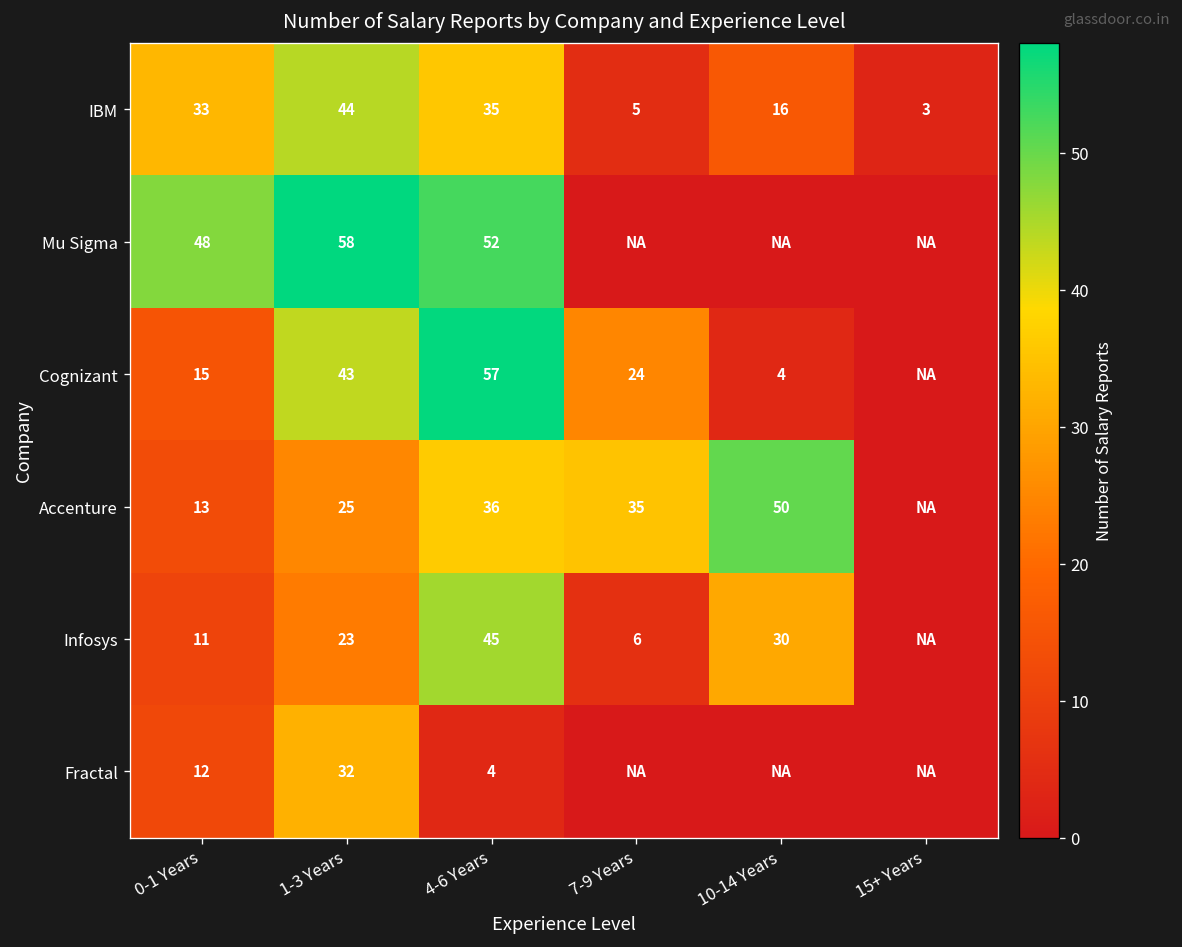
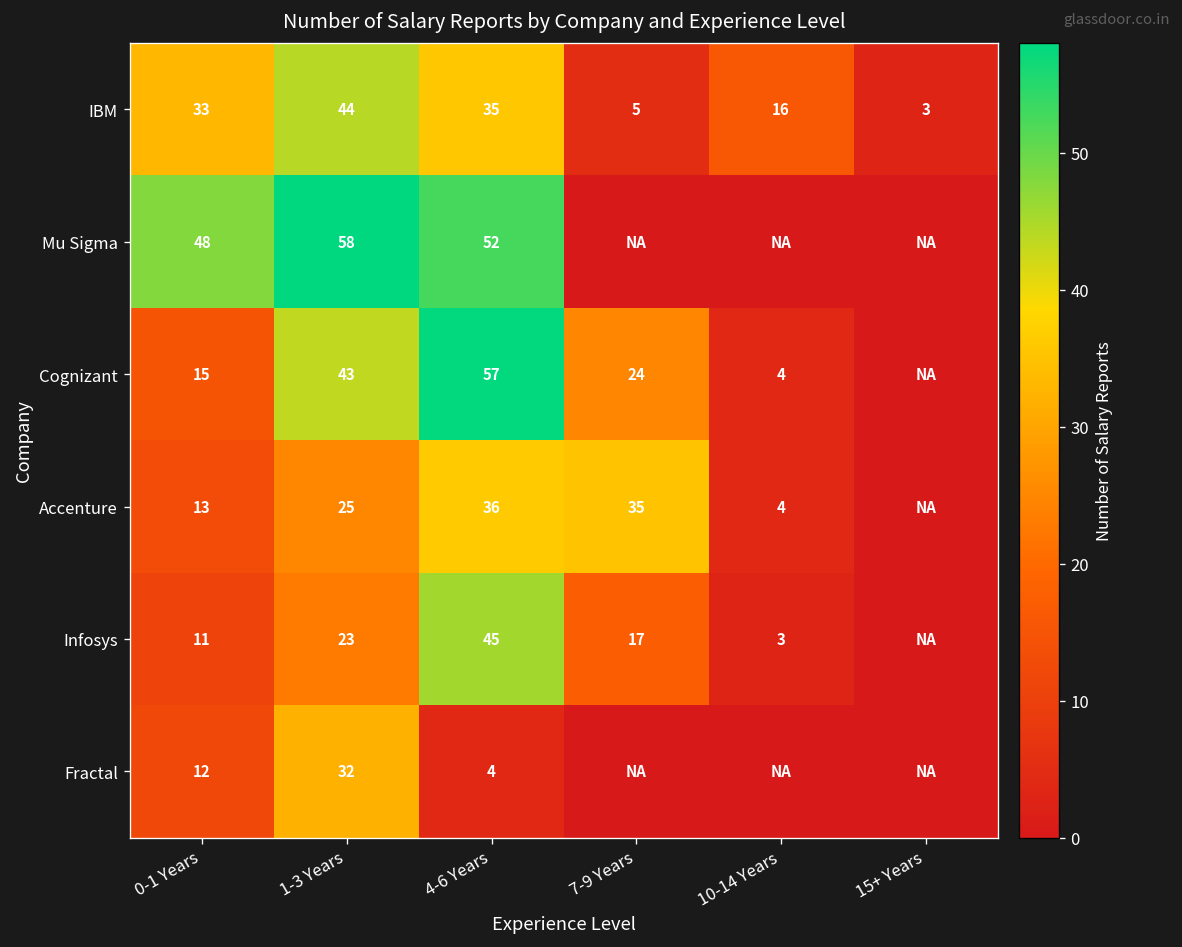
  {
    "IBM": {
      "0-1 Years": 33,
      "1-3 Years": 44,
      "4-6 Years": 35,
      "7-9 Years": 5,
      "10-14 Years": 16,
      "15+ Years": 3
    },
    "Mu Sigma": {
      "0-1 Years": 48,
      "1-3 Years": 58,
      "4-6 Years": 52
    },
    "Cognizant": {
      "0-1 Years": 15,
      "1-3 Years": 43,
      "4-6 Years": 57,
      "7-9 Years": 24,
      "10-14 Years": 4
    },
    "Accenture": {
      "0-1 Years": 13,
      "1-3 Years": 25,
      "4-6 Years": 36,
      "7-9 Years": 35,
-     "10-14 Years": 50
+     "10-14 Years": 4
    },
    "Infosys": {
      "0-1 Years": 11,
      "1-3 Years": 23,
      "4-6 Years": 45,
-     "7-9 Years": 6,
-     "10-14 Years": 30
+     "7-9 Years": 17,
+     "10-14 Years": 3
    },
    "Fractal": {
      "0-1 Years": 12,
      "1-3 Years": 32,
      "4-6 Years": 4
    }
  }
